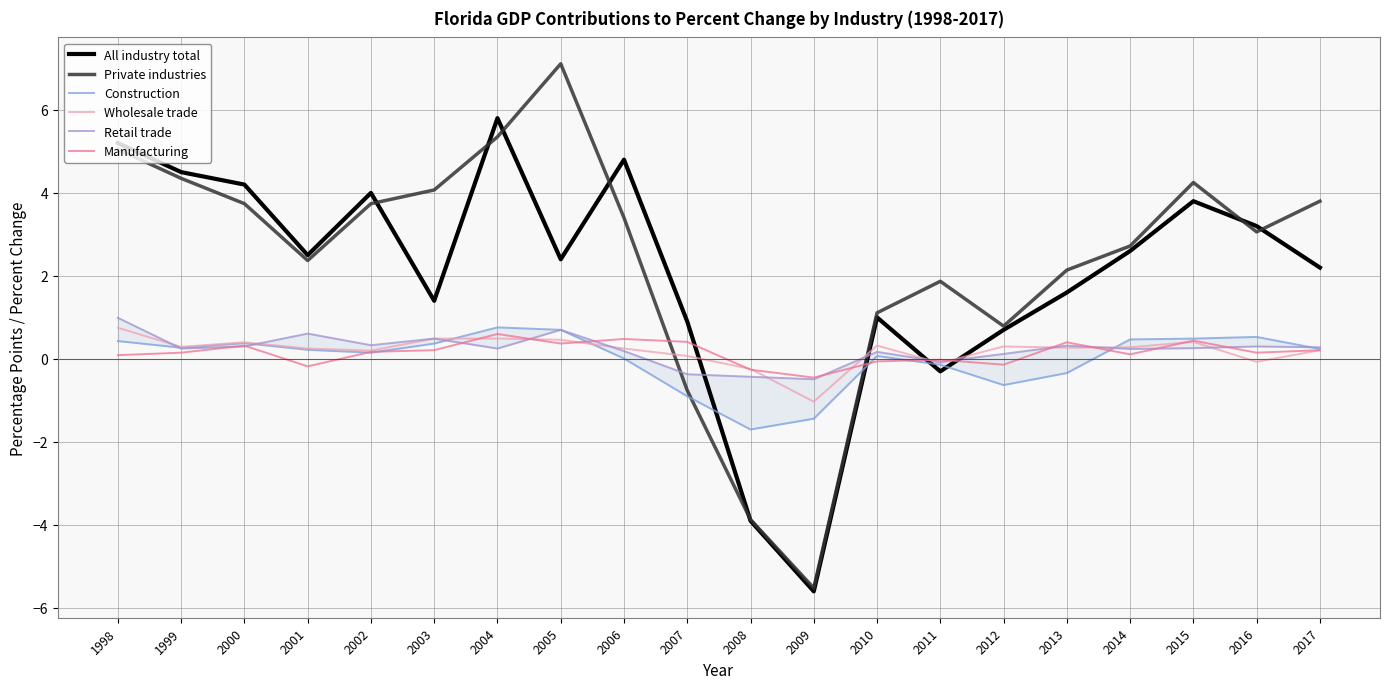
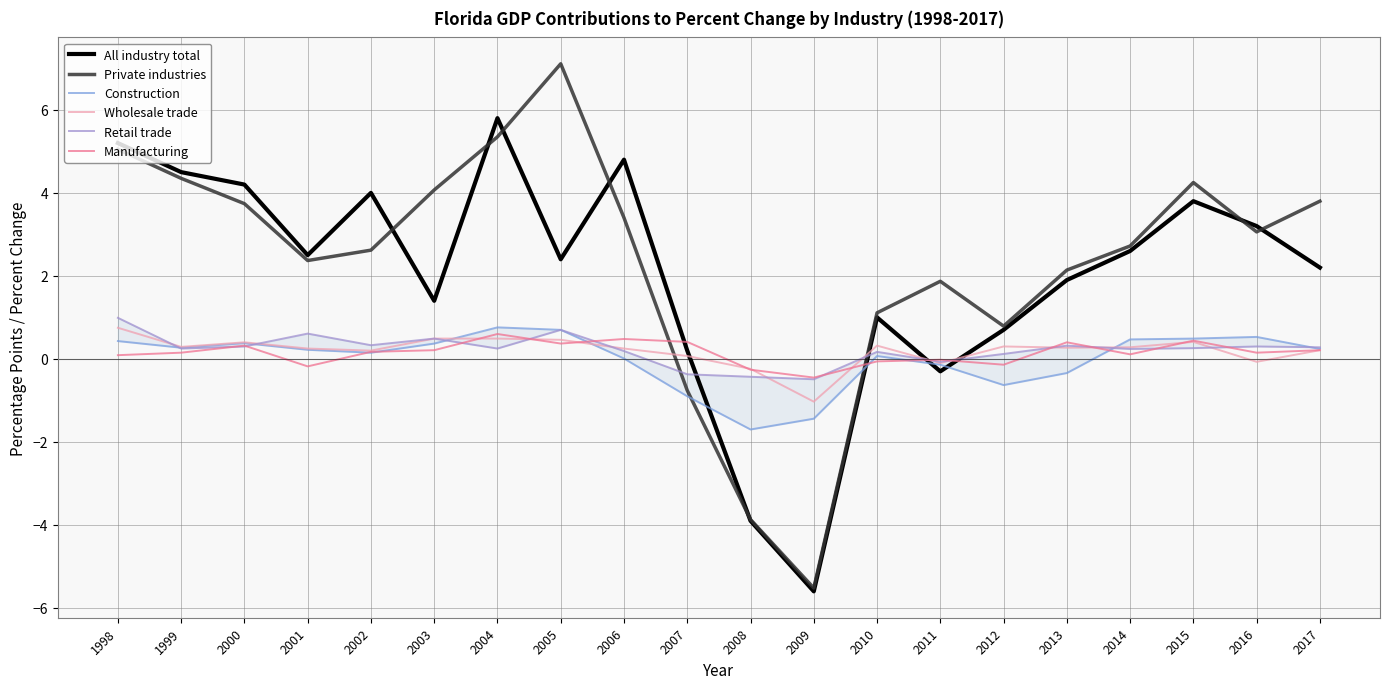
  {
    "All industry total": {
      "1999": 4.5,
      "2000": 4.2,
      "2001": 2.5,
      "2002": 4.0,
      "2003": 1.4,
      "2004": 5.8,
      "2005": 2.4,
      "2006": 4.8,
-     "2007": 0.9,
+     "2007": 0.2,
      "2009": -5.6,
      "2010": 1.0,
      "2011": -0.3,
      "2012": 0.7,
-     "2013": 1.6,
+     "2013": 1.9,
      "2014": 2.6,
      "2015": 3.8,
      "2016": 3.2,
      "2017": 2.2
    },
    "Private industries": {
      "1999": 4.4,
      "2000": 3.7,
      "2001": 2.4,
-     "2002": 3.7,
+     "2002": 2.6,
      "2003": 4.1,
      "2004": 5.4,
      "2005": 7.1,
      "2006": 3.4,
      "2007": -0.8,
      "2009": -5.5,
      "2010": 1.1,
      "2011": 1.9,
      "2012": 0.8,
      "2013": 2.1,
      "2014": 2.7,
      "2015": 4.3,
      "2016": 3.1,
      "2017": 3.8
    }
  }
